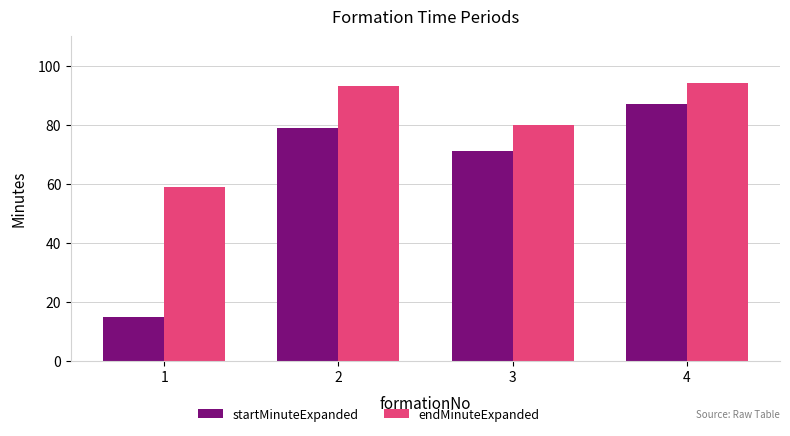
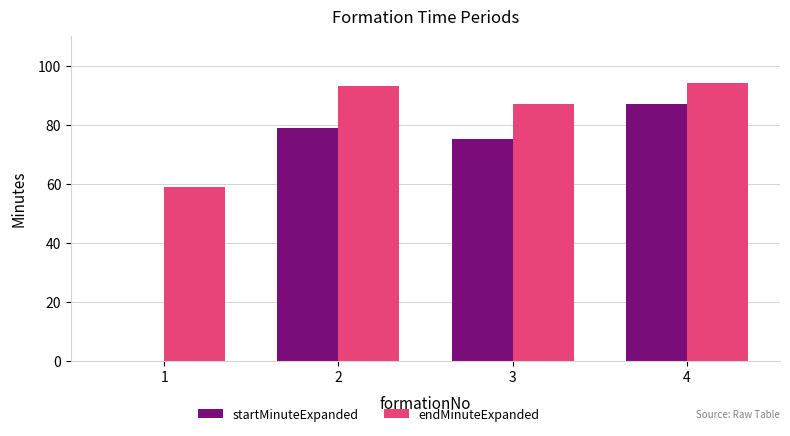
  {
    "startMinuteExpanded": {
-     "1": 15,
+     "1": 0,
      "2": 79,
-     "3": 71,
+     "3": 75,
      "4": 87
    },
    "endMinuteExpanded": {
      "1": 59,
      "2": 93,
-     "3": 80,
+     "3": 87,
      "4": 94
    }
  }
